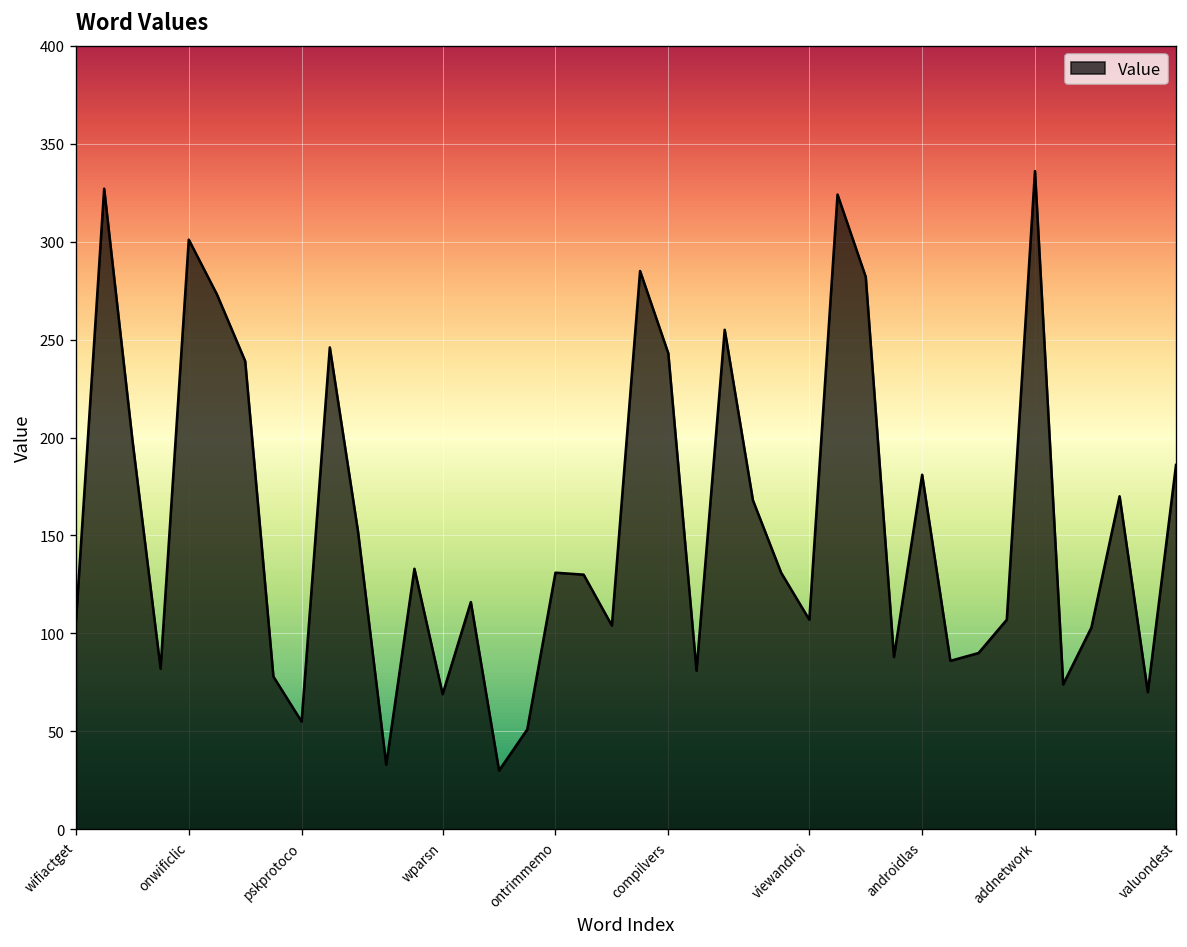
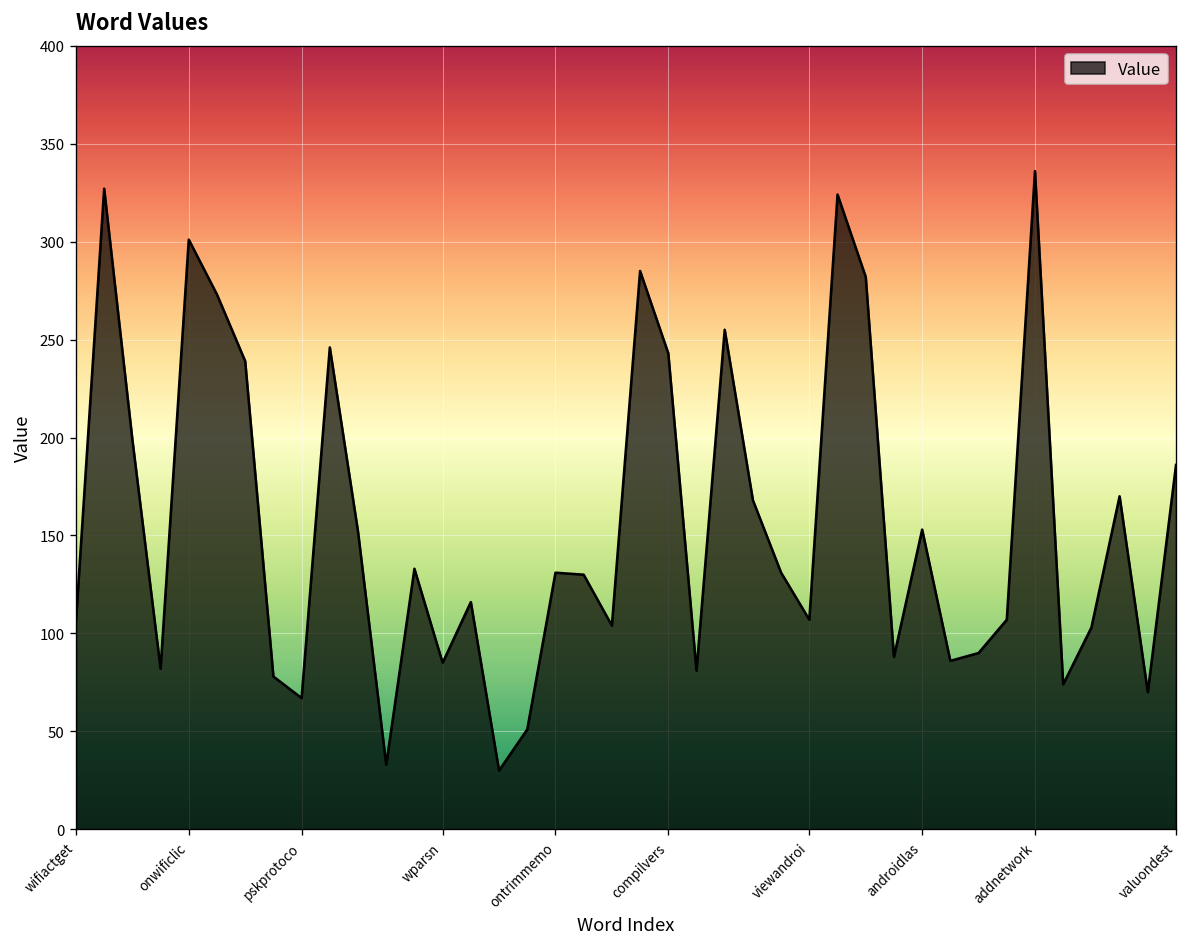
  {
    "wifiactget": 106,
    "onwificlic": 301,
-   "pskprotoco": 55,
-   "wparsn": 69,
+   "pskprotoco": 67,
+   "wparsn": 85,
    "ontrimmemo": 131,
    "compilvers": 243,
    "viewandroi": 107,
-   "androidlas": 181,
+   "androidlas": 153,
    "addnetwork": 336,
    "valuondest": 186
  }
